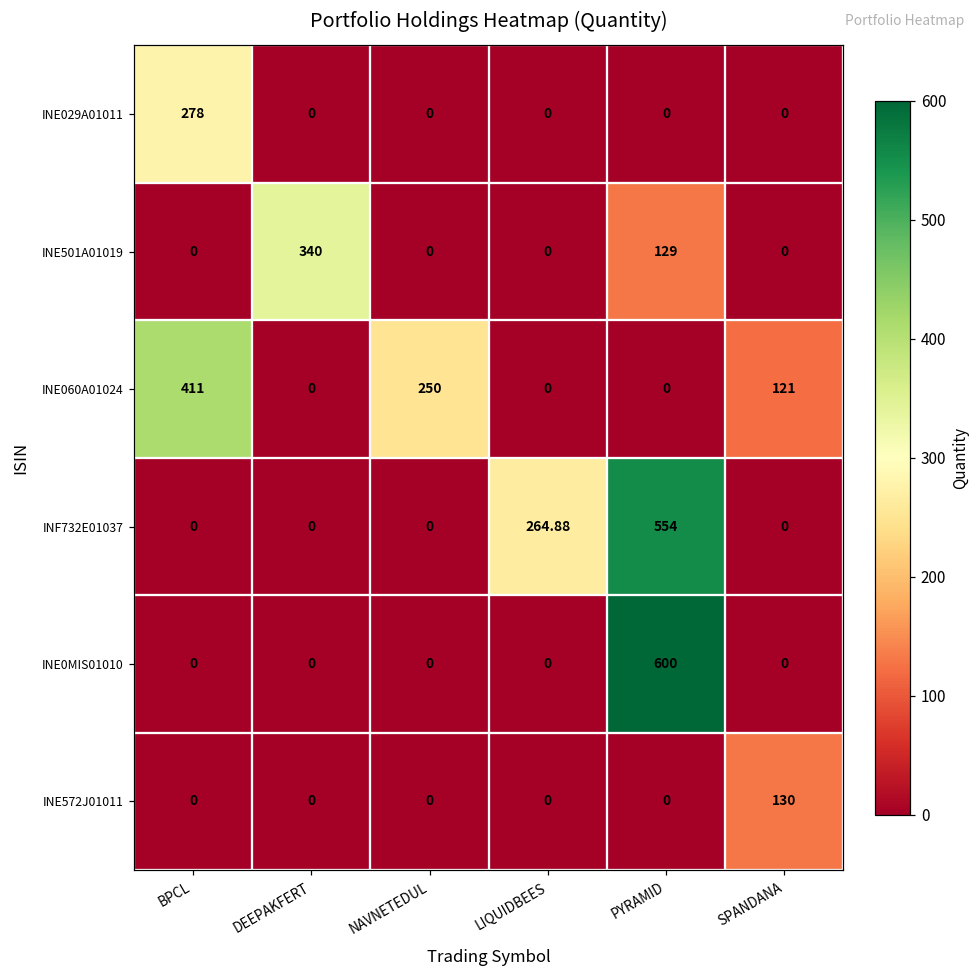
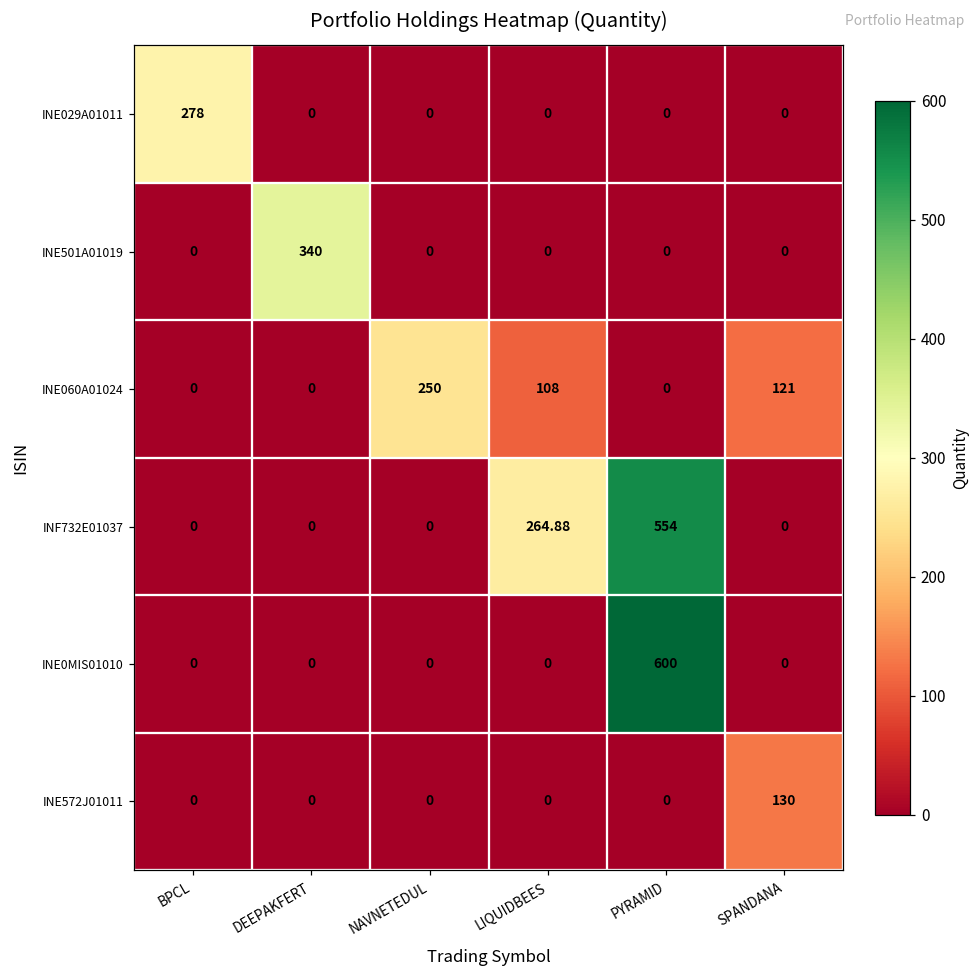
  {
    "INE029A01011": {
      "BPCL": 278,
      "DEEPAKFERT": 0,
      "NAVNETEDUL": 0,
      "LIQUIDBEES": 0,
      "PYRAMID": 0,
      "SPANDANA": 0
    },
    "INE501A01019": {
      "BPCL": 0,
      "DEEPAKFERT": 340,
      "NAVNETEDUL": 0,
      "LIQUIDBEES": 0,
-     "PYRAMID": 129,
+     "PYRAMID": 0,
      "SPANDANA": 0
    },
    "INE060A01024": {
-     "BPCL": 411,
+     "BPCL": 0,
      "DEEPAKFERT": 0,
      "NAVNETEDUL": 250,
-     "LIQUIDBEES": 0,
+     "LIQUIDBEES": 108,
      "PYRAMID": 0,
      "SPANDANA": 121
    },
    "INF732E01037": {
      "BPCL": 0,
      "DEEPAKFERT": 0,
      "NAVNETEDUL": 0,
      "LIQUIDBEES": 264.88,
      "PYRAMID": 554,
      "SPANDANA": 0
    },
    "INE0MIS01010": {
      "BPCL": 0,
      "DEEPAKFERT": 0,
      "NAVNETEDUL": 0,
      "LIQUIDBEES": 0,
      "PYRAMID": 600,
      "SPANDANA": 0
    },
    "INE572J01011": {
      "BPCL": 0,
      "DEEPAKFERT": 0,
      "NAVNETEDUL": 0,
      "LIQUIDBEES": 0,
      "PYRAMID": 0,
      "SPANDANA": 130
    }
  }
